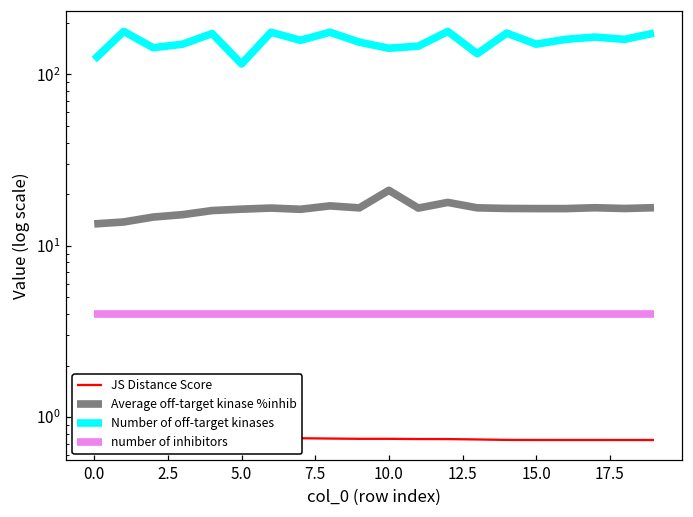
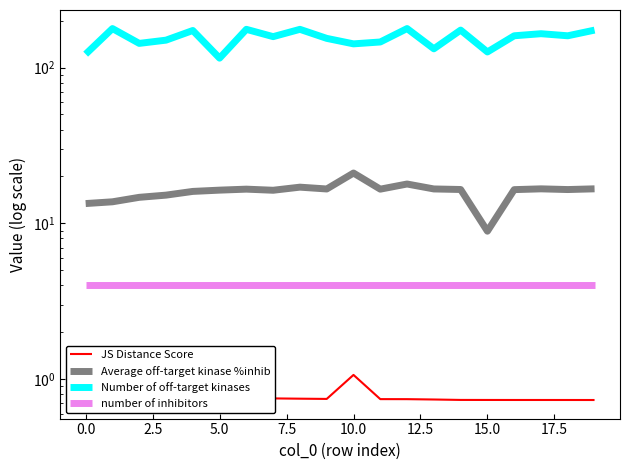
  {
    "JS Distance Score": {
-     "10.0": 0.7,
+     "10.0": 1.1,
      "15.0": 0.7
    },
    "Average off-target kinase %inhib": {
      "0.0": 13,
      "5.0": 16,
      "10.0": 21,
-     "15.0": 16
+     "15.0": 9
    },
    "Number of off-target kinases": {
      "0.0": 120,
      "5.0": 120,
      "10.0": 140,
-     "15.0": 150
+     "15.0": 130
    },
    "number of inhibitors": {
      "0.0": 4.0,
      "5.0": 4.0,
      "10.0": 4.0,
      "15.0": 4.0
    }
  }
